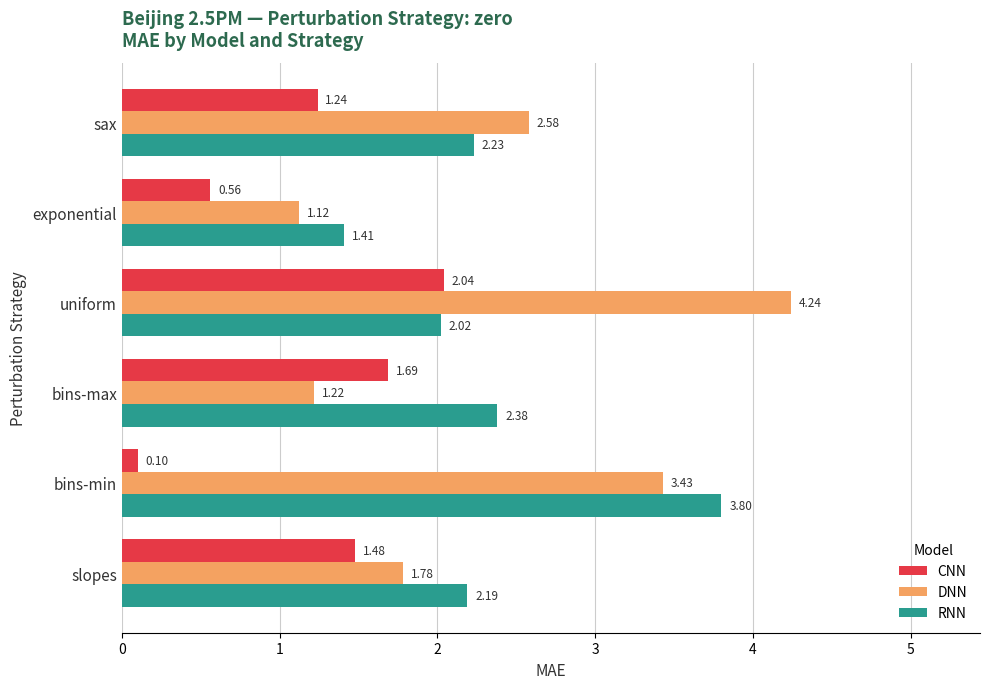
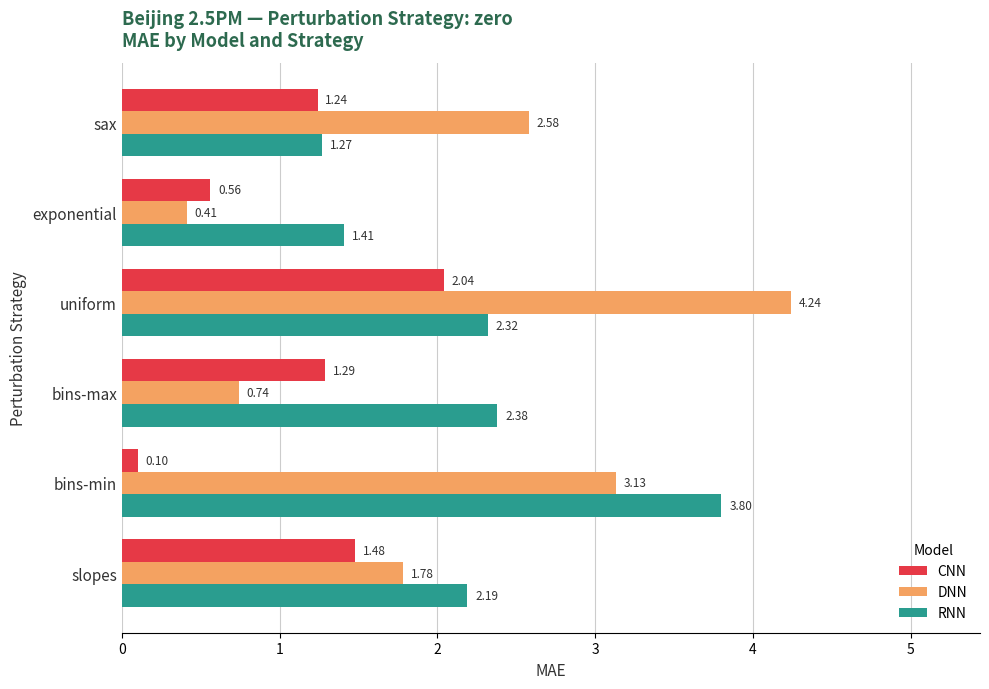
  {
    "CNN": {
      "sax": 1.24,
      "exponential": 0.56,
      "uniform": 2.04,
-     "bins-max": 1.69,
+     "bins-max": 1.29,
      "bins-min": 0.10,
      "slopes": 1.48
    },
    "DNN": {
      "sax": 2.58,
-     "exponential": 1.12,
+     "exponential": 0.41,
      "uniform": 4.24,
-     "bins-max": 1.22,
-     "bins-min": 3.43,
+     "bins-max": 0.74,
+     "bins-min": 3.13,
      "slopes": 1.78
    },
    "RNN": {
-     "sax": 2.23,
+     "sax": 1.27,
      "exponential": 1.41,
-     "uniform": 2.02,
+     "uniform": 2.32,
      "bins-max": 2.38,
      "bins-min": 3.80,
      "slopes": 2.19
    }
  }
